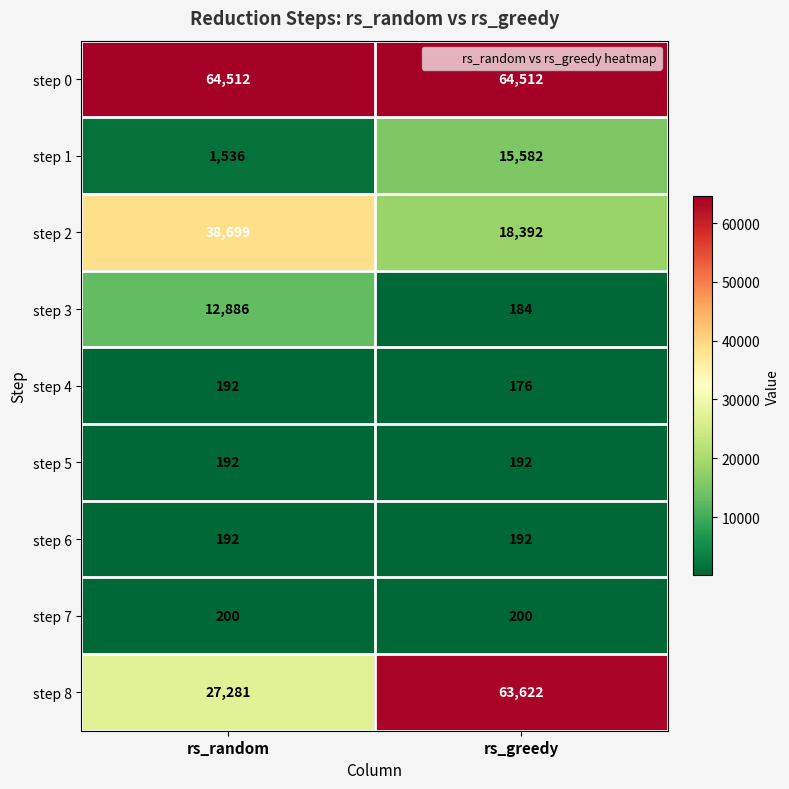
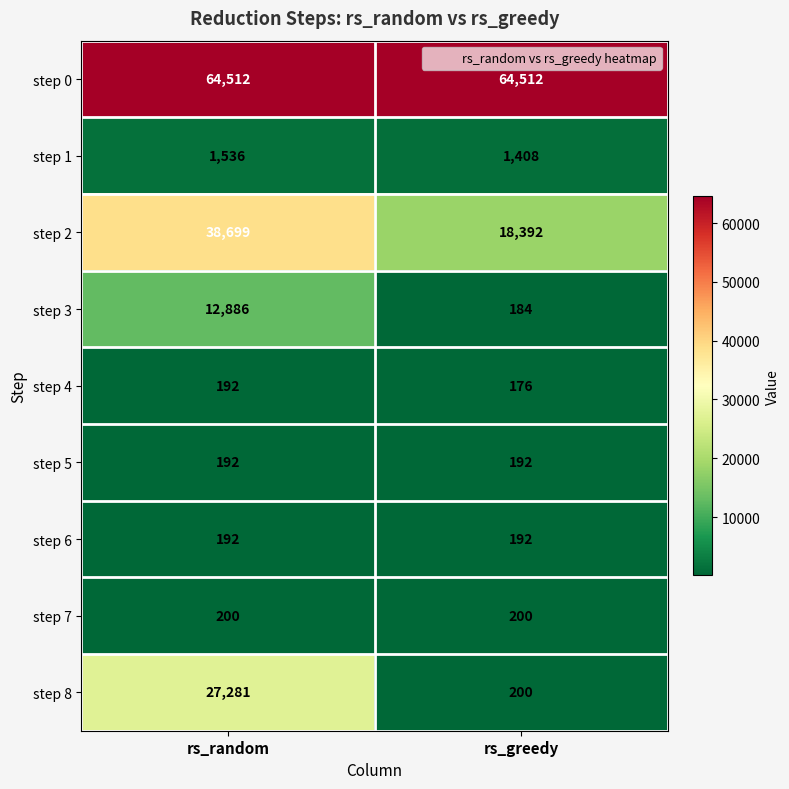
  {
    "step 0": {
      "rs_random": "64,512",
      "rs_greedy": "64,512"
    },
    "step 1": {
      "rs_random": "1,536",
-     "rs_greedy": "15,582"
+     "rs_greedy": "1,408"
    },
    "step 2": {
      "rs_random": "38,699",
      "rs_greedy": "18,392"
    },
    "step 3": {
      "rs_random": "12,886",
      "rs_greedy": "184"
    },
    "step 4": {
      "rs_random": "192",
      "rs_greedy": "176"
    },
    "step 5": {
      "rs_random": "192",
      "rs_greedy": "192"
    },
    "step 6": {
      "rs_random": "192",
      "rs_greedy": "192"
    },
    "step 7": {
      "rs_random": "200",
      "rs_greedy": "200"
    },
    "step 8": {
      "rs_random": "27,281",
-     "rs_greedy": "63,622"
+     "rs_greedy": "200"
    }
  }
